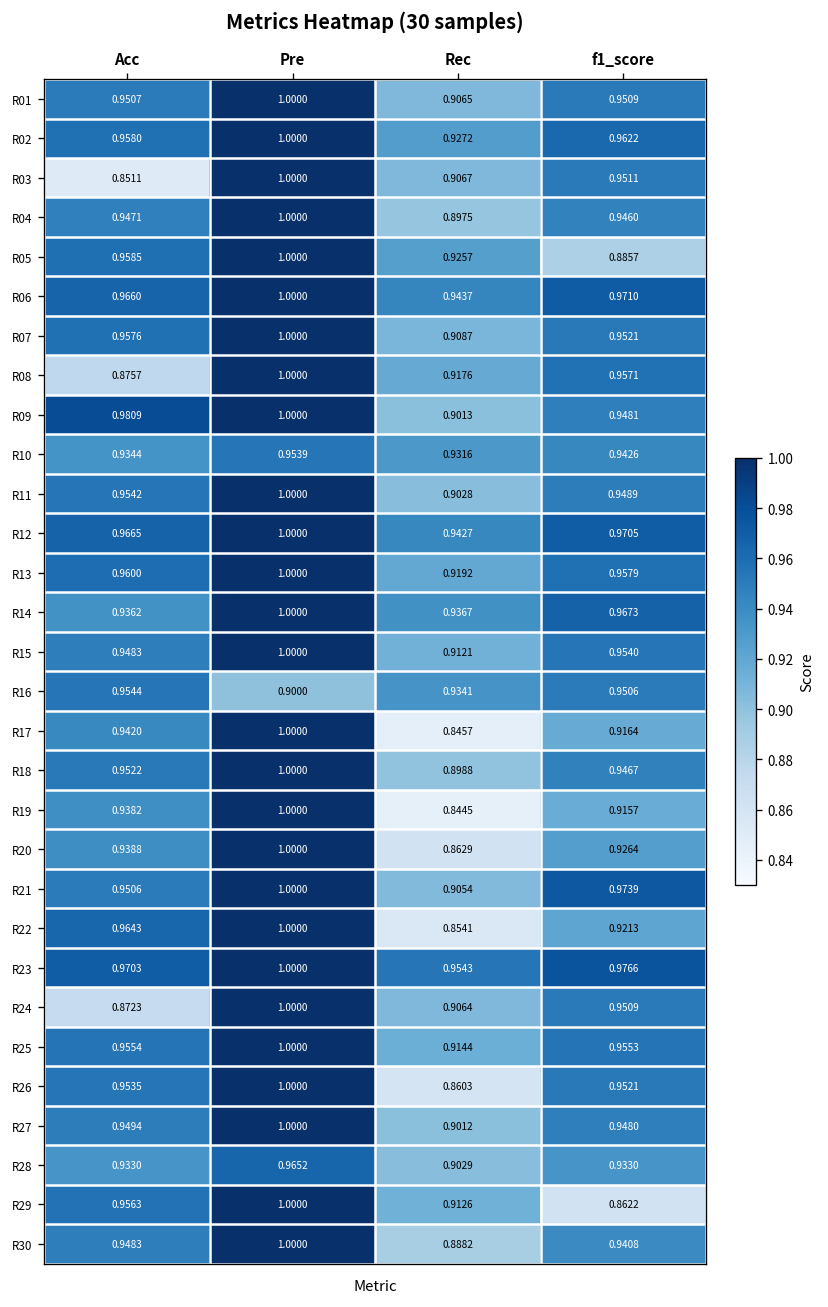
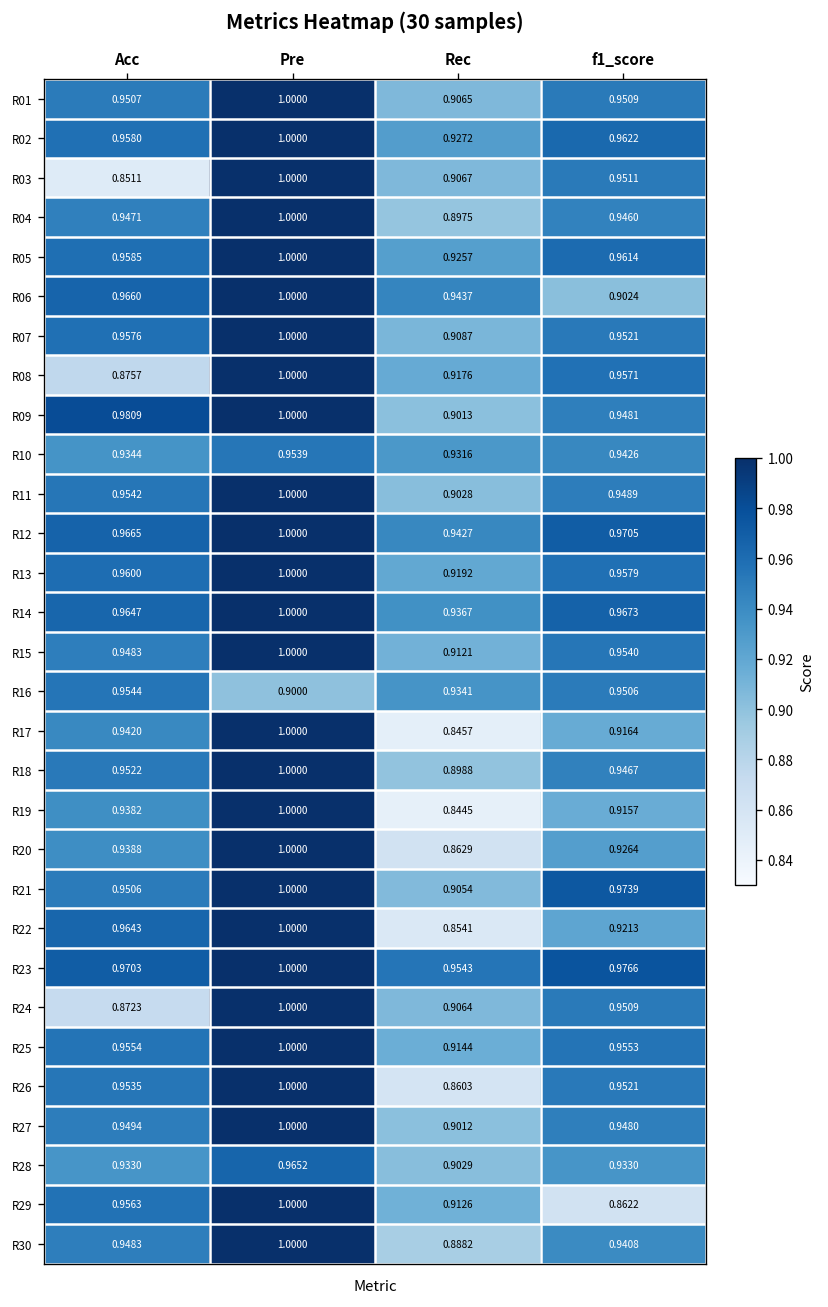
  {
    "R01": {
      "Acc": 0.9507,
      "Pre": 1.0000,
      "Rec": 0.9065,
      "f1_score": 0.9509
    },
    "R02": {
      "Acc": 0.9580,
      "Pre": 1.0000,
      "Rec": 0.9272,
      "f1_score": 0.9622
    },
    "R03": {
      "Acc": 0.8511,
      "Pre": 1.0000,
      "Rec": 0.9067,
      "f1_score": 0.9511
    },
    "R04": {
      "Acc": 0.9471,
      "Pre": 1.0000,
      "Rec": 0.8975,
      "f1_score": 0.9460
    },
    "R05": {
      "Acc": 0.9585,
      "Pre": 1.0000,
      "Rec": 0.9257,
-     "f1_score": 0.8857
+     "f1_score": 0.9614
    },
    "R06": {
      "Acc": 0.9660,
      "Pre": 1.0000,
      "Rec": 0.9437,
-     "f1_score": 0.9710
+     "f1_score": 0.9024
    },
    "R07": {
      "Acc": 0.9576,
      "Pre": 1.0000,
      "Rec": 0.9087,
      "f1_score": 0.9521
    },
    "R08": {
      "Acc": 0.8757,
      "Pre": 1.0000,
      "Rec": 0.9176,
      "f1_score": 0.9571
    },
    "R09": {
      "Acc": 0.9809,
      "Pre": 1.0000,
      "Rec": 0.9013,
      "f1_score": 0.9481
    },
    "R10": {
      "Acc": 0.9344,
      "Pre": 0.9539,
      "Rec": 0.9316,
      "f1_score": 0.9426
    },
    "R11": {
      "Acc": 0.9542,
      "Pre": 1.0000,
      "Rec": 0.9028,
      "f1_score": 0.9489
    },
    "R12": {
      "Acc": 0.9665,
      "Pre": 1.0000,
      "Rec": 0.9427,
      "f1_score": 0.9705
    },
    "R13": {
      "Acc": 0.9600,
      "Pre": 1.0000,
      "Rec": 0.9192,
      "f1_score": 0.9579
    },
    "R14": {
-     "Acc": 0.9362,
+     "Acc": 0.9647,
      "Pre": 1.0000,
      "Rec": 0.9367,
      "f1_score": 0.9673
    },
    "R15": {
      "Acc": 0.9483,
      "Pre": 1.0000,
      "Rec": 0.9121,
      "f1_score": 0.9540
    },
    "R16": {
      "Acc": 0.9544,
      "Pre": 0.9000,
      "Rec": 0.9341,
      "f1_score": 0.9506
    },
    "R17": {
      "Acc": 0.9420,
      "Pre": 1.0000,
      "Rec": 0.8457,
      "f1_score": 0.9164
    },
    "R18": {
      "Acc": 0.9522,
      "Pre": 1.0000,
      "Rec": 0.8988,
      "f1_score": 0.9467
    },
    "R19": {
      "Acc": 0.9382,
      "Pre": 1.0000,
      "Rec": 0.8445,
      "f1_score": 0.9157
    },
    "R20": {
      "Acc": 0.9388,
      "Pre": 1.0000,
      "Rec": 0.8629,
      "f1_score": 0.9264
    },
    "R21": {
      "Acc": 0.9506,
      "Pre": 1.0000,
      "Rec": 0.9054,
      "f1_score": 0.9739
    },
    "R22": {
      "Acc": 0.9643,
      "Pre": 1.0000,
      "Rec": 0.8541,
      "f1_score": 0.9213
    },
    "R23": {
      "Acc": 0.9703,
      "Pre": 1.0000,
      "Rec": 0.9543,
      "f1_score": 0.9766
    },
    "R24": {
      "Acc": 0.8723,
      "Pre": 1.0000,
      "Rec": 0.9064,
      "f1_score": 0.9509
    },
    "R25": {
      "Acc": 0.9554,
      "Pre": 1.0000,
      "Rec": 0.9144,
      "f1_score": 0.9553
    },
    "R26": {
      "Acc": 0.9535,
      "Pre": 1.0000,
      "Rec": 0.8603,
      "f1_score": 0.9521
    },
    "R27": {
      "Acc": 0.9494,
      "Pre": 1.0000,
      "Rec": 0.9012,
      "f1_score": 0.9480
    },
    "R28": {
      "Acc": 0.9330,
      "Pre": 0.9652,
      "Rec": 0.9029,
      "f1_score": 0.9330
    },
    "R29": {
      "Acc": 0.9563,
      "Pre": 1.0000,
      "Rec": 0.9126,
      "f1_score": 0.8622
    },
    "R30": {
      "Acc": 0.9483,
      "Pre": 1.0000,
      "Rec": 0.8882,
      "f1_score": 0.9408
    }
  }
